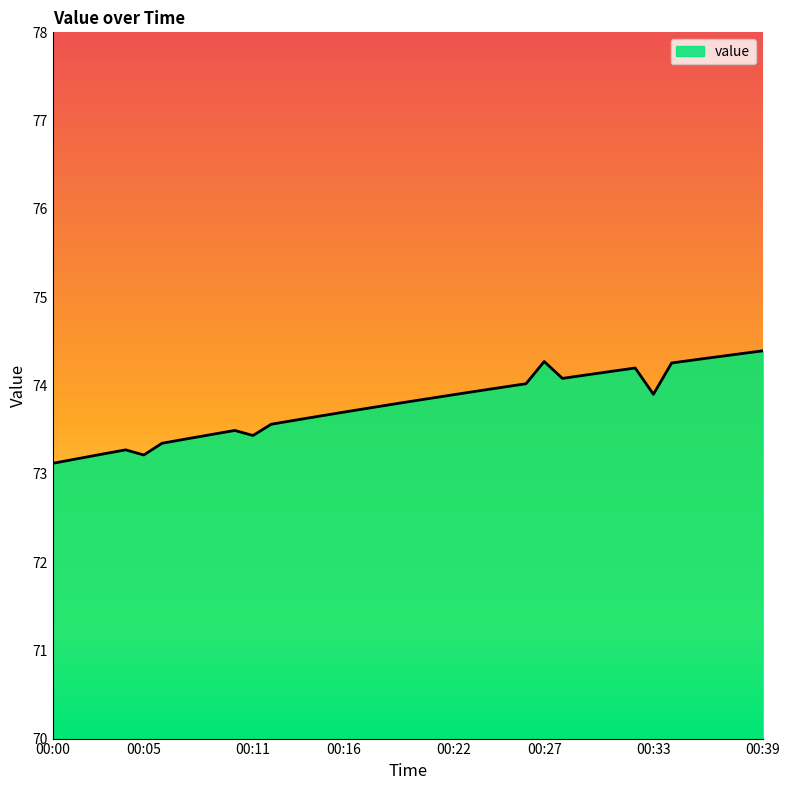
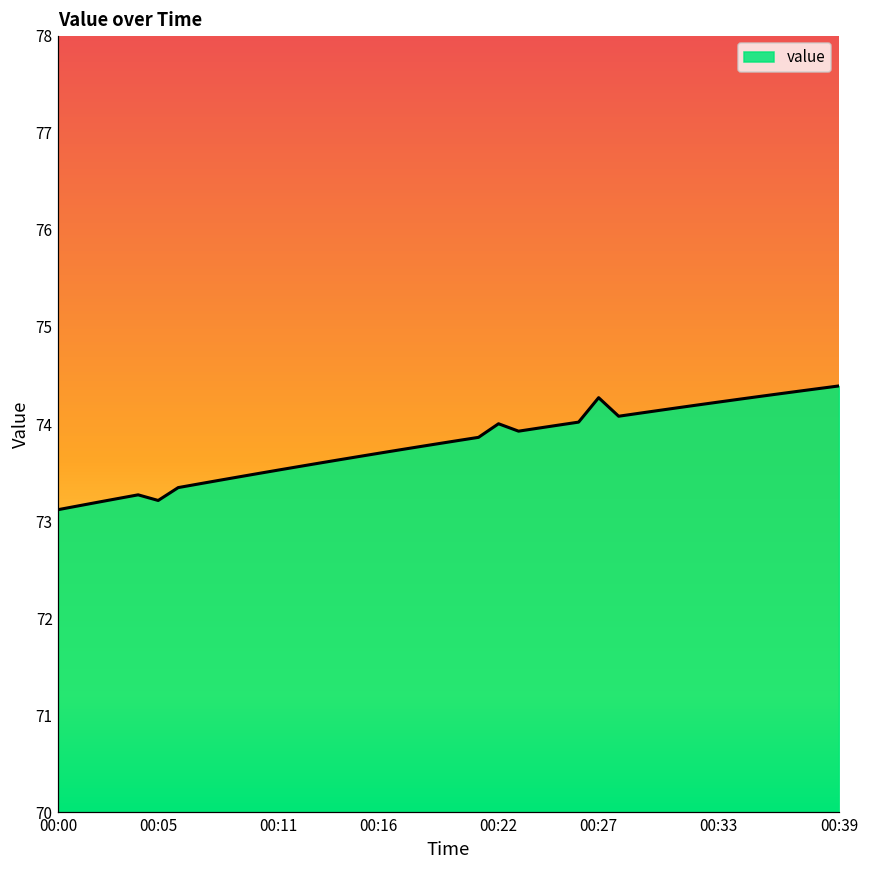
  {
    "00:00": 73.1,
    "00:05": 73.2,
-   "00:11": 73.4,
+   "00:11": 73.5,
    "00:16": 73.7,
-   "00:22": 73.9,
+   "00:22": 74.0,
    "00:27": 74.3,
-   "00:33": 73.9,
+   "00:33": 74.2,
    "00:39": 74.4
  }
